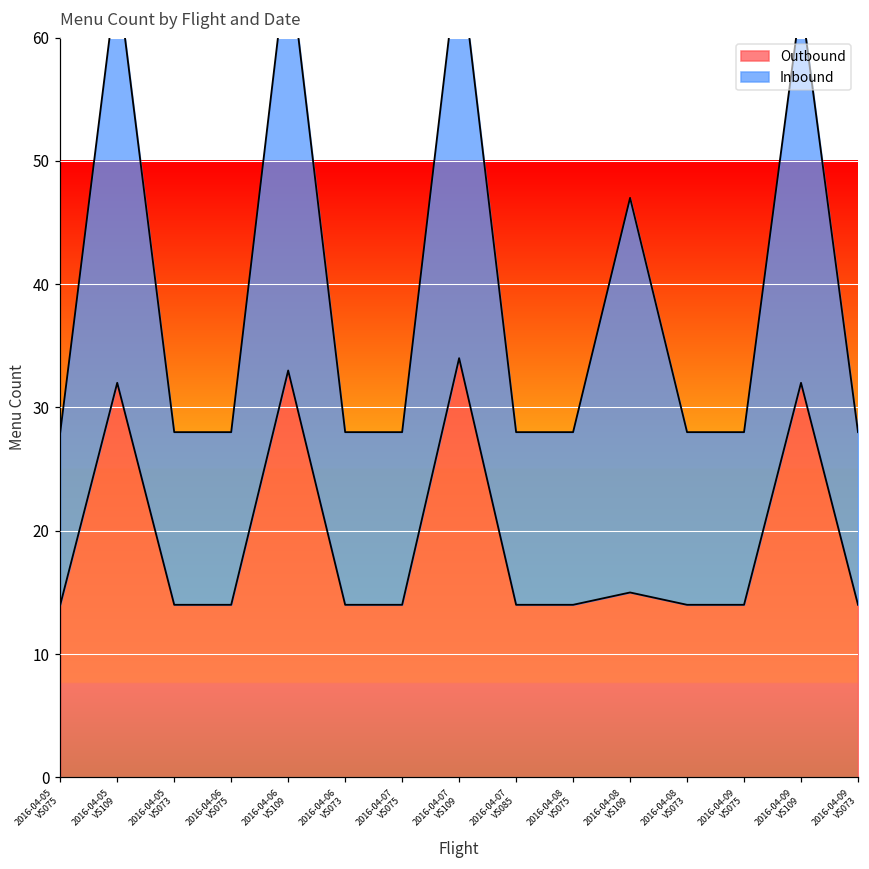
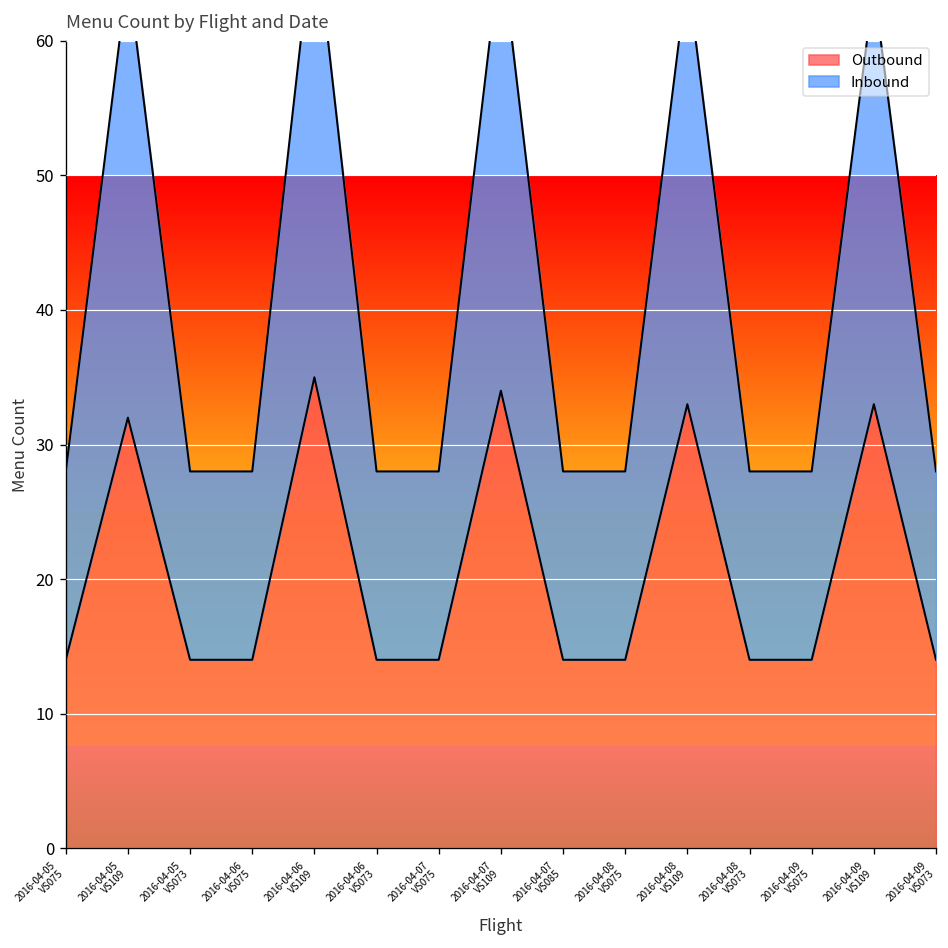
  {
    "Outbound": {
      "2016-04-05 VS075": 14,
      "2016-04-05 VS109": 32,
      "2016-04-05 VS073": 14,
      "2016-04-06 VS075": 14,
-     "2016-04-06 VS109": 33,
+     "2016-04-06 VS109": 35,
      "2016-04-06 VS073": 14,
      "2016-04-07 VS075": 14,
      "2016-04-07 VS109": 34,
      "2016-04-07 VS085": 14,
      "2016-04-08 VS075": 14,
-     "2016-04-08 VS109": 15,
+     "2016-04-08 VS109": 33,
      "2016-04-08 VS073": 14,
      "2016-04-09 VS075": 14,
-     "2016-04-09 VS109": 32,
+     "2016-04-09 VS109": 33,
      "2016-04-09 VS073": 14
    },
    "Inbound": {
      "2016-04-05 VS075": 14,
      "2016-04-05 VS073": 14,
      "2016-04-06 VS075": 14,
      "2016-04-06 VS073": 14,
      "2016-04-07 VS075": 14,
      "2016-04-07 VS085": 14,
      "2016-04-08 VS075": 14,
      "2016-04-08 VS073": 14,
      "2016-04-09 VS075": 14,
      "2016-04-09 VS073": 14
    }
  }
